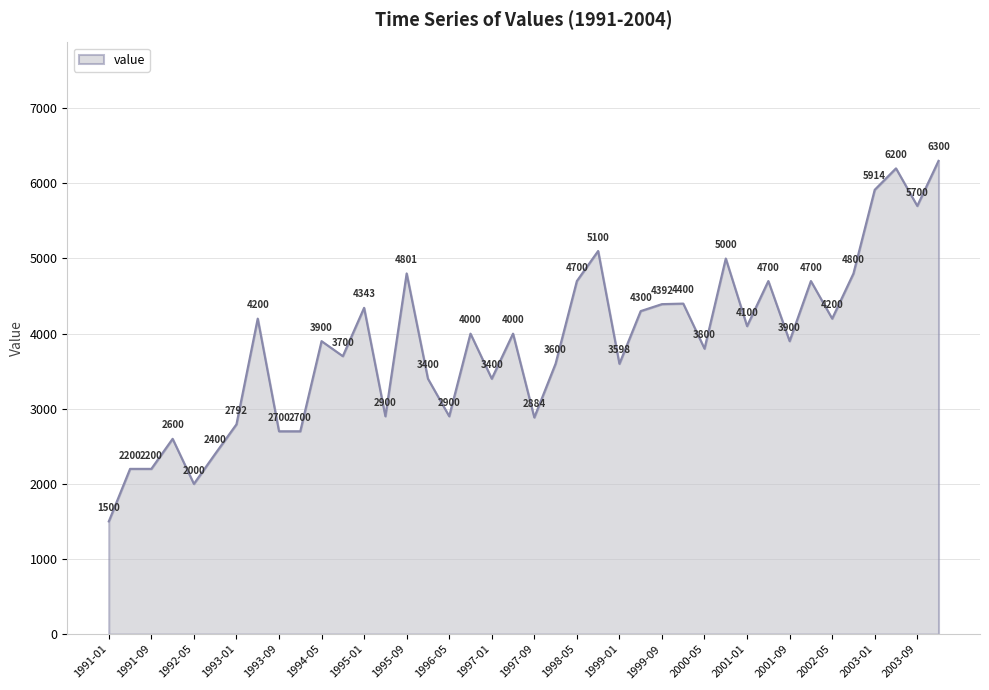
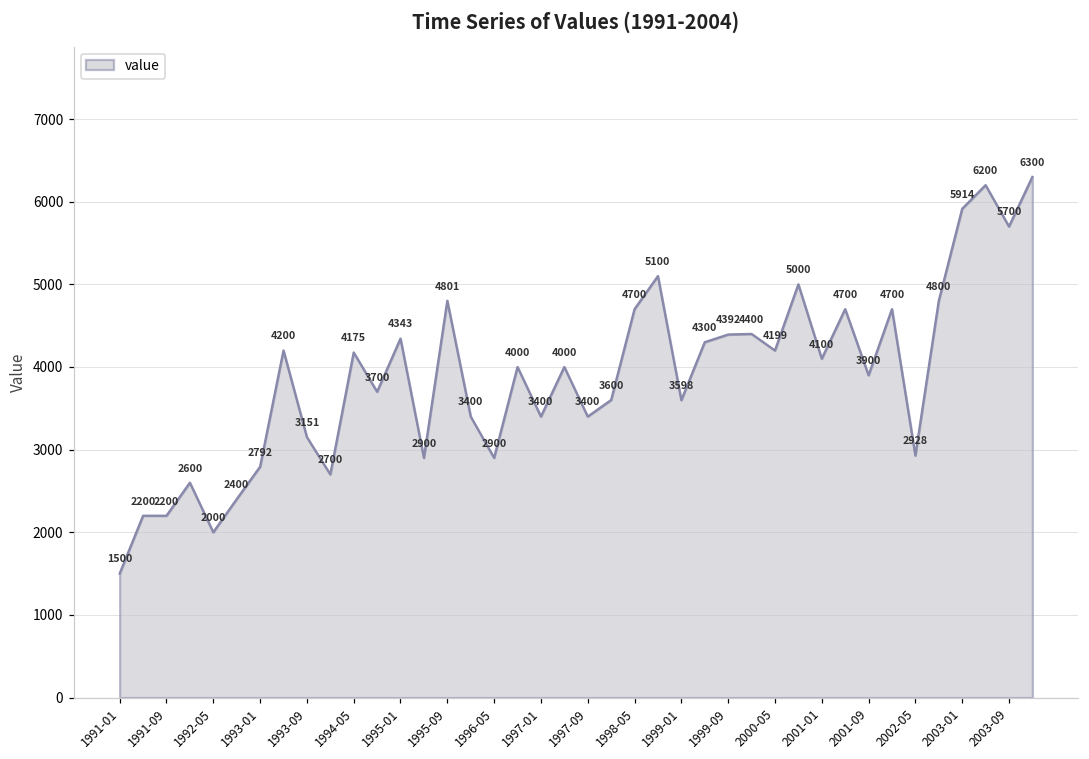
  {
    "1991-01": 1500,
    "1991-09": 2200,
    "1992-05": 2000,
-   "1993-09": 2700,
-   "1994-05": 3900,
+   "1993-09": 3151,
+   "1994-05": 4175,
    "1996-05": 2900,
    "1997-01": 3400,
-   "1997-09": 2884,
+   "1997-09": 3400,
    "1998-05": 4700,
    "1999-01": 3598,
-   "2000-05": 3800,
+   "2000-05": 4199,
    "2001-01": 4100,
    "2001-09": 3900,
-   "2002-05": 4200,
+   "2002-05": 2928,
    "2003-01": 5914,
    "2003-09": 5700
  }
